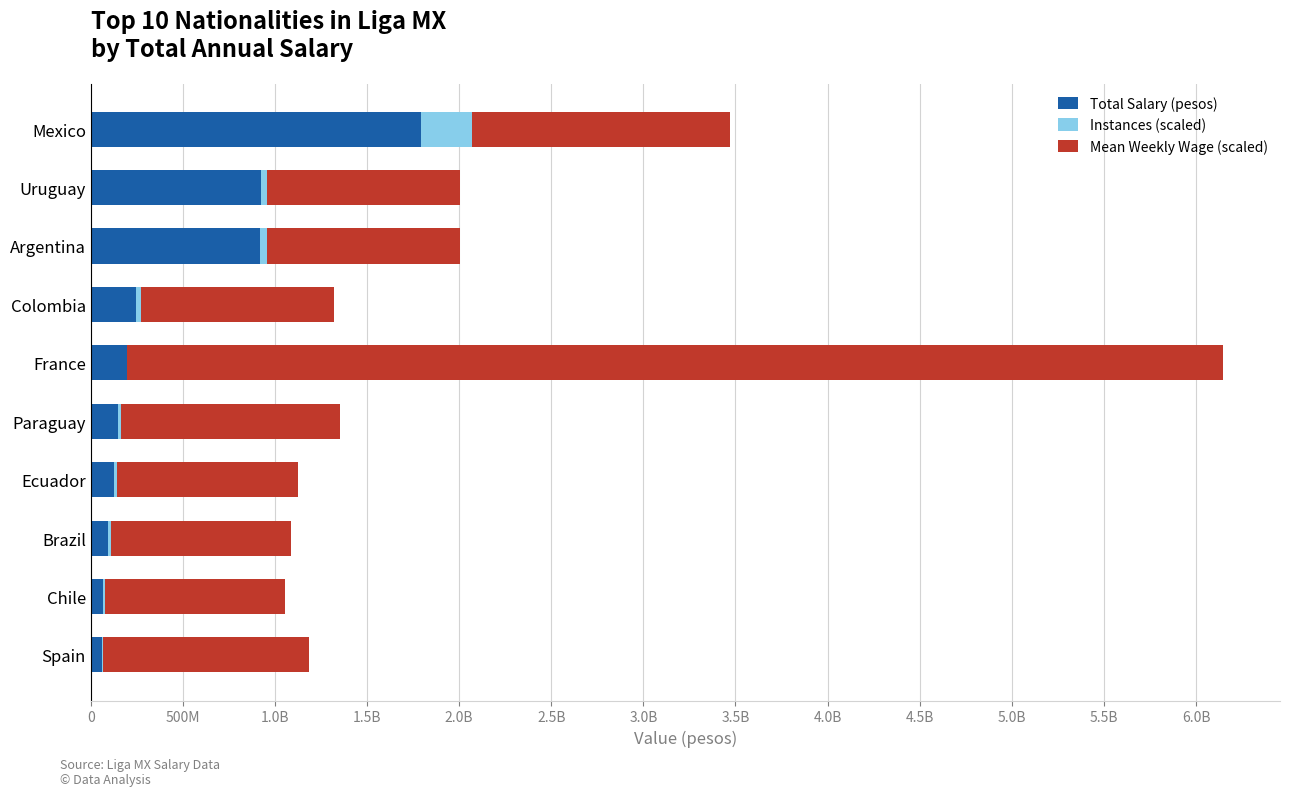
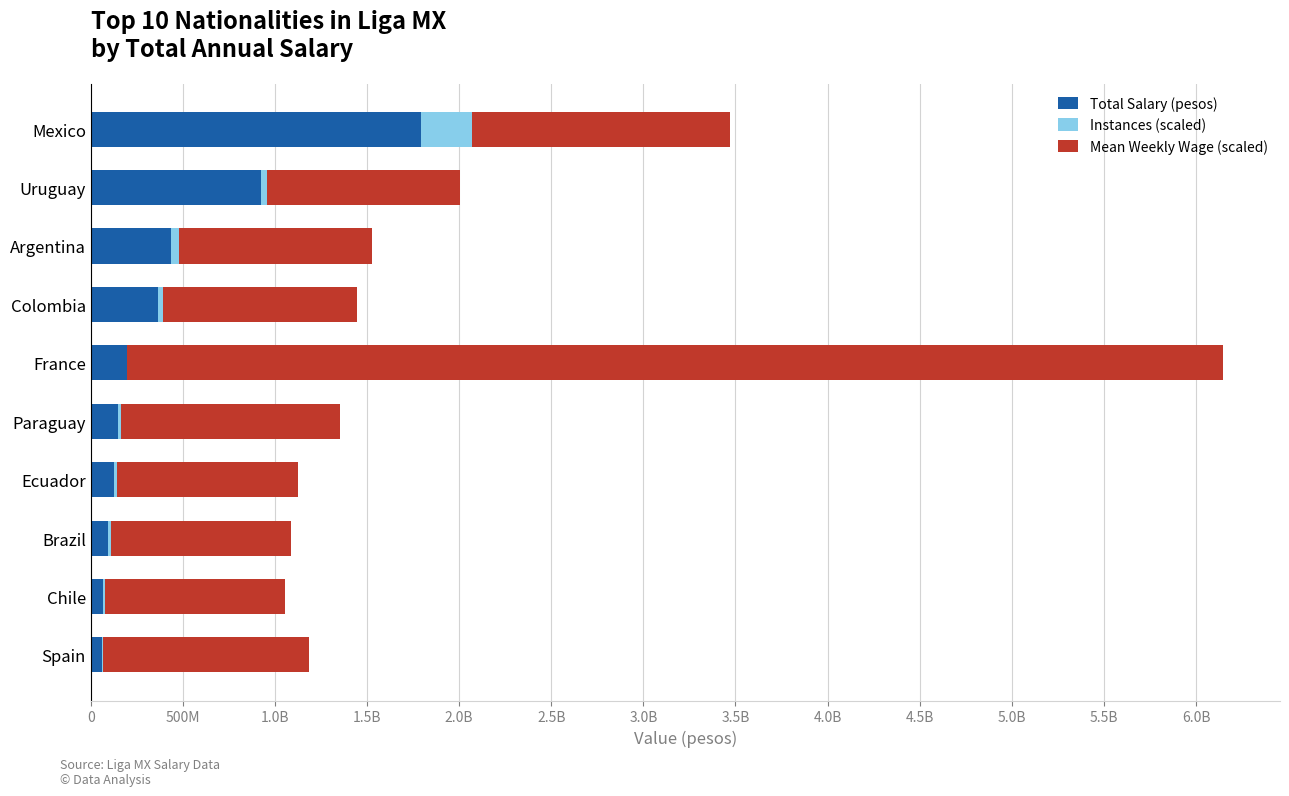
  {
    "Total Salary (pesos)": {
      "Mexico": 1790000000,
      "Uruguay": 920000000,
-     "Argentina": 920000000,
-     "Colombia": 240000000,
+     "Argentina": 440000000,
+     "Colombia": 370000000,
      "France": 200000000,
      "Paraguay": 150000000,
      "Ecuador": 130000000,
      "Brazil": 100000000,
      "Chile": 60000000,
      "Spain": 60000000
    },
    "Instances (scaled)": {
      "Mexico": 280000000,
      "Uruguay": 30000000,
      "Argentina": 40000000,
      "Colombia": 30000000,
      "Ecuador": 10000000
    },
    "Mean Weekly Wage (scaled)": {
      "Mexico": 1400000000,
      "Uruguay": 1050000000,
      "Argentina": 1050000000,
      "Colombia": 1050000000,
      "France": 5950000000,
      "Paraguay": 1190000000,
      "Ecuador": 980000000,
      "Brazil": 980000000,
      "Chile": 980000000,
      "Spain": 1120000000
    }
  }
